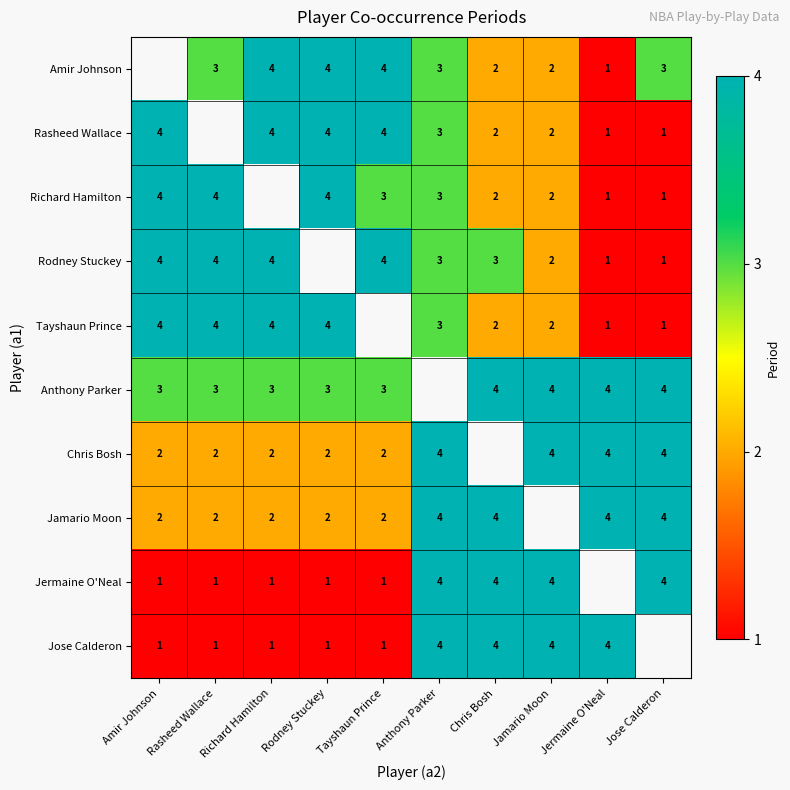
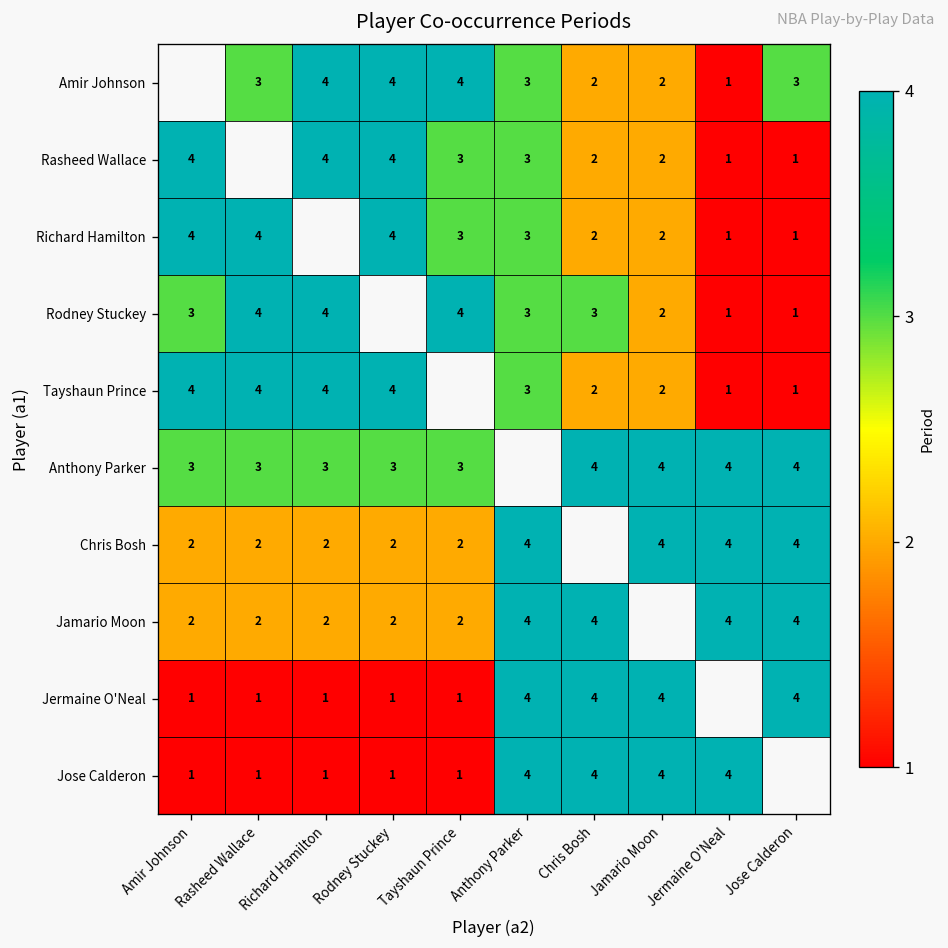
  {
    "Amir Johnson": {
      "Rasheed Wallace": 3,
      "Richard Hamilton": 4,
      "Rodney Stuckey": 4,
      "Tayshaun Prince": 4,
      "Anthony Parker": 3,
      "Chris Bosh": 2,
      "Jamario Moon": 2,
      "Jermaine O'Neal": 1,
      "Jose Calderon": 3
    },
    "Rasheed Wallace": {
      "Amir Johnson": 4,
      "Richard Hamilton": 4,
      "Rodney Stuckey": 4,
-     "Tayshaun Prince": 4,
+     "Tayshaun Prince": 3,
      "Anthony Parker": 3,
      "Chris Bosh": 2,
      "Jamario Moon": 2,
      "Jermaine O'Neal": 1,
      "Jose Calderon": 1
    },
    "Richard Hamilton": {
      "Amir Johnson": 4,
      "Rasheed Wallace": 4,
      "Rodney Stuckey": 4,
      "Tayshaun Prince": 3,
      "Anthony Parker": 3,
      "Chris Bosh": 2,
      "Jamario Moon": 2,
      "Jermaine O'Neal": 1,
      "Jose Calderon": 1
    },
    "Rodney Stuckey": {
-     "Amir Johnson": 4,
+     "Amir Johnson": 3,
      "Rasheed Wallace": 4,
      "Richard Hamilton": 4,
      "Tayshaun Prince": 4,
      "Anthony Parker": 3,
      "Chris Bosh": 3,
      "Jamario Moon": 2,
      "Jermaine O'Neal": 1,
      "Jose Calderon": 1
    },
    "Tayshaun Prince": {
      "Amir Johnson": 4,
      "Rasheed Wallace": 4,
      "Richard Hamilton": 4,
      "Rodney Stuckey": 4,
      "Anthony Parker": 3,
      "Chris Bosh": 2,
      "Jamario Moon": 2,
      "Jermaine O'Neal": 1,
      "Jose Calderon": 1
    },
    "Anthony Parker": {
      "Amir Johnson": 3,
      "Rasheed Wallace": 3,
      "Richard Hamilton": 3,
      "Rodney Stuckey": 3,
      "Tayshaun Prince": 3,
      "Chris Bosh": 4,
      "Jamario Moon": 4,
      "Jermaine O'Neal": 4,
      "Jose Calderon": 4
    },
    "Chris Bosh": {
      "Amir Johnson": 2,
      "Rasheed Wallace": 2,
      "Richard Hamilton": 2,
      "Rodney Stuckey": 2,
      "Tayshaun Prince": 2,
      "Anthony Parker": 4,
      "Jamario Moon": 4,
      "Jermaine O'Neal": 4,
      "Jose Calderon": 4
    },
    "Jamario Moon": {
      "Amir Johnson": 2,
      "Rasheed Wallace": 2,
      "Richard Hamilton": 2,
      "Rodney Stuckey": 2,
      "Tayshaun Prince": 2,
      "Anthony Parker": 4,
      "Chris Bosh": 4,
      "Jermaine O'Neal": 4,
      "Jose Calderon": 4
    },
    "Jermaine O'Neal": {
      "Amir Johnson": 1,
      "Rasheed Wallace": 1,
      "Richard Hamilton": 1,
      "Rodney Stuckey": 1,
      "Tayshaun Prince": 1,
      "Anthony Parker": 4,
      "Chris Bosh": 4,
      "Jamario Moon": 4,
      "Jose Calderon": 4
    },
    "Jose Calderon": {
      "Amir Johnson": 1,
      "Rasheed Wallace": 1,
      "Richard Hamilton": 1,
      "Rodney Stuckey": 1,
      "Tayshaun Prince": 1,
      "Anthony Parker": 4,
      "Chris Bosh": 4,
      "Jamario Moon": 4,
      "Jermaine O'Neal": 4
    }
  }
